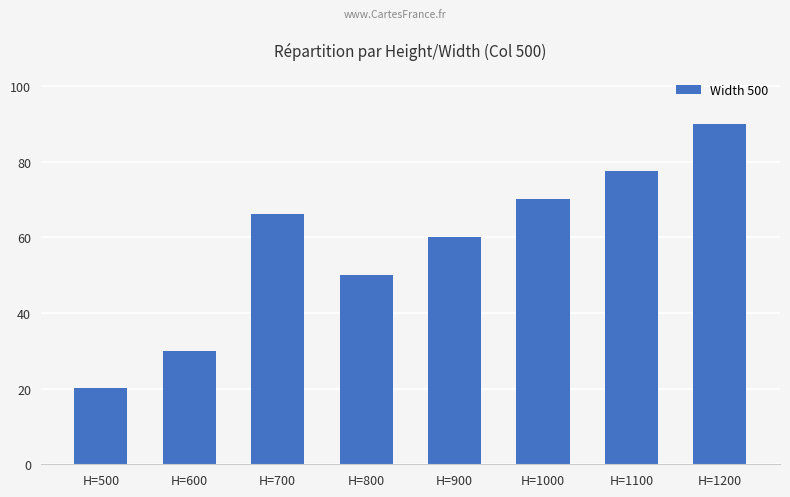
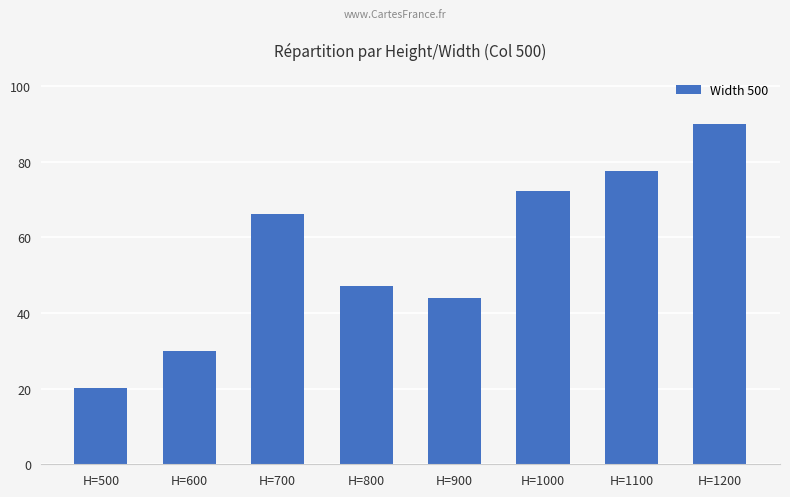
  {
    "H=500": 20,
    "H=600": 30,
    "H=700": 66,
-   "H=800": 50,
-   "H=900": 60,
-   "H=1000": 70,
+   "H=800": 47,
+   "H=900": 44,
+   "H=1000": 72,
    "H=1100": 78,
    "H=1200": 90
  }
